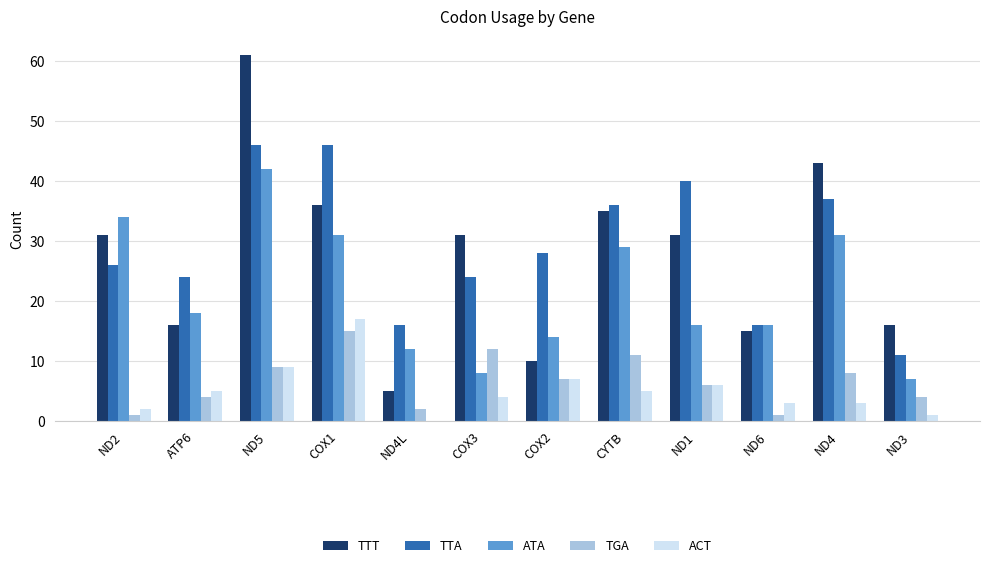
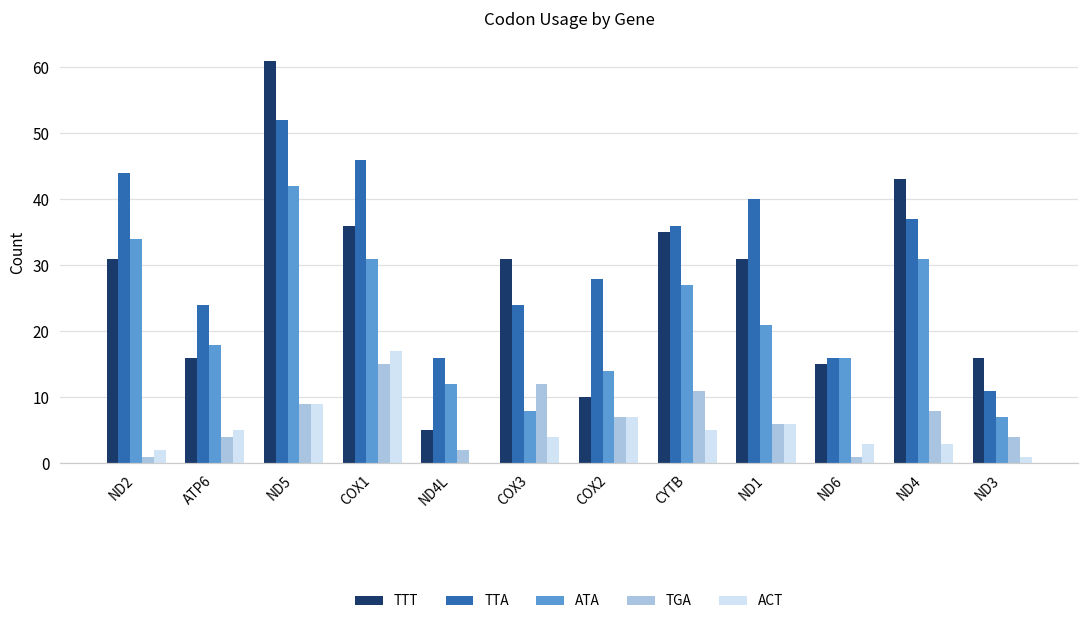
  {
    "TTT": {
      "ND2": 31,
      "ATP6": 16,
      "ND5": 61,
      "COX1": 36,
      "ND4L": 5,
      "COX3": 31,
      "COX2": 10,
      "CYTB": 35,
      "ND1": 31,
      "ND6": 15,
      "ND4": 43,
      "ND3": 16
    },
    "TTA": {
-     "ND2": 26,
+     "ND2": 44,
      "ATP6": 24,
-     "ND5": 46,
+     "ND5": 52,
      "COX1": 46,
      "ND4L": 16,
      "COX3": 24,
      "COX2": 28,
      "CYTB": 36,
      "ND1": 40,
      "ND6": 16,
      "ND4": 37,
      "ND3": 11
    },
    "ATA": {
      "ND2": 34,
      "ATP6": 18,
      "ND5": 42,
      "COX1": 31,
      "ND4L": 12,
      "COX3": 8,
      "COX2": 14,
-     "CYTB": 29,
-     "ND1": 16,
+     "CYTB": 27,
+     "ND1": 21,
      "ND6": 16,
      "ND4": 31,
      "ND3": 7
    }
  }
